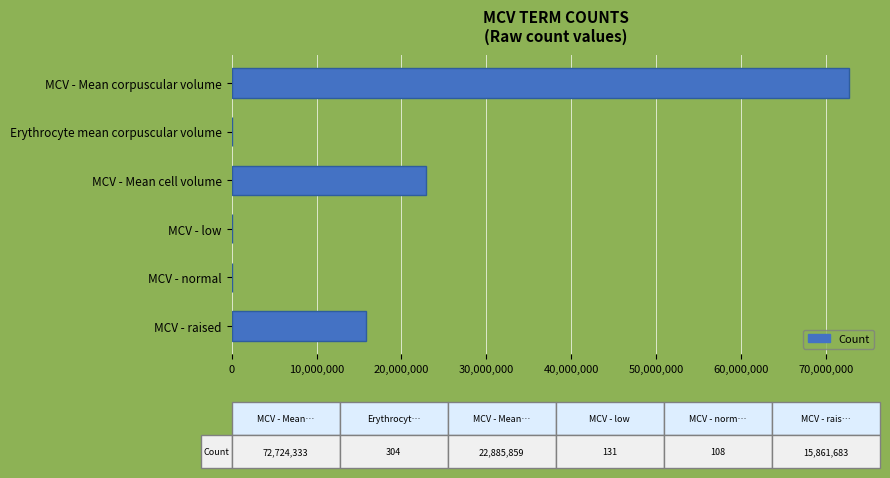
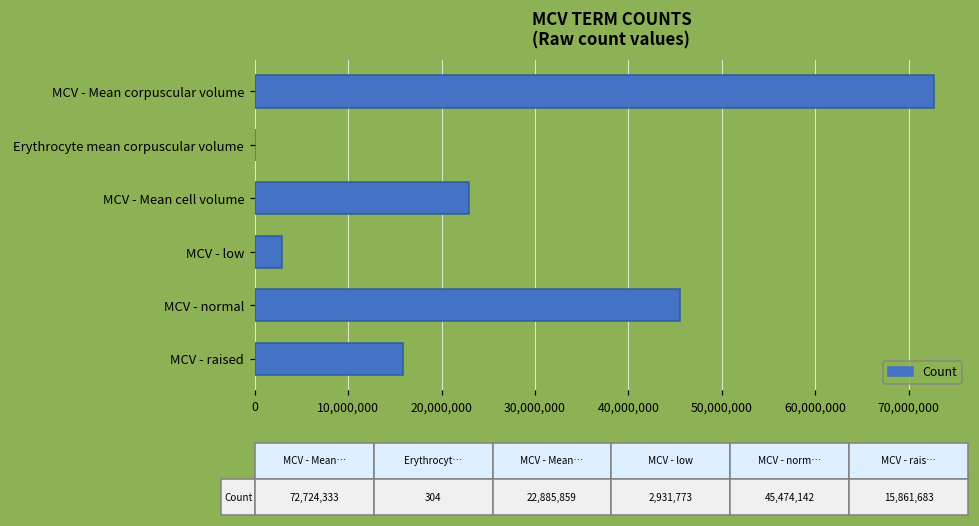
  {
-   "MCV - low": "131",
-   "MCV - normal": "108"
+   "MCV - low": "2,931,773",
+   "MCV - normal": "45,474,142"
  }
